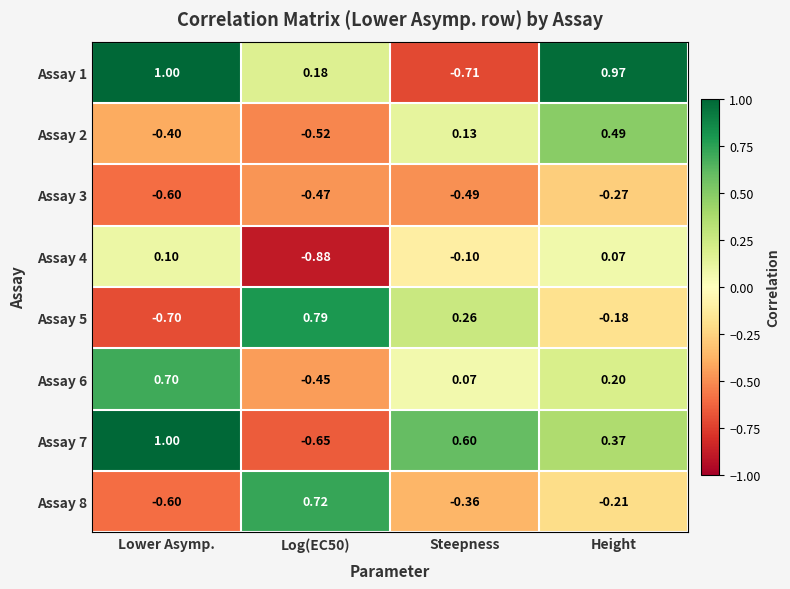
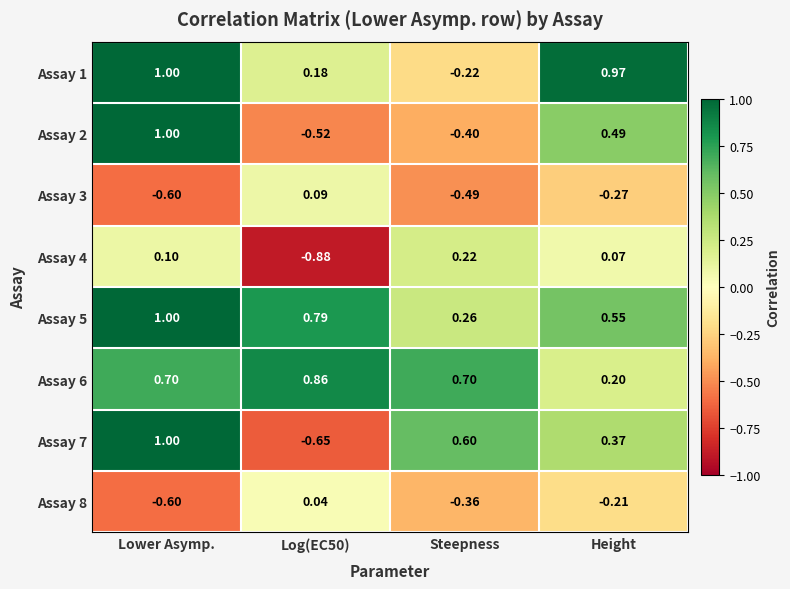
  {
    "Assay 1": {
      "Lower Asymp.": 1.00,
      "Log(EC50)": 0.18,
-     "Steepness": -0.71,
+     "Steepness": -0.22,
      "Height": 0.97
    },
    "Assay 2": {
-     "Lower Asymp.": -0.40,
+     "Lower Asymp.": 1.00,
      "Log(EC50)": -0.52,
-     "Steepness": 0.13,
+     "Steepness": -0.40,
      "Height": 0.49
    },
    "Assay 3": {
      "Lower Asymp.": -0.60,
-     "Log(EC50)": -0.47,
+     "Log(EC50)": 0.09,
      "Steepness": -0.49,
      "Height": -0.27
    },
    "Assay 4": {
      "Lower Asymp.": 0.10,
      "Log(EC50)": -0.88,
-     "Steepness": -0.10,
+     "Steepness": 0.22,
      "Height": 0.07
    },
    "Assay 5": {
-     "Lower Asymp.": -0.70,
+     "Lower Asymp.": 1.00,
      "Log(EC50)": 0.79,
      "Steepness": 0.26,
-     "Height": -0.18
+     "Height": 0.55
    },
    "Assay 6": {
      "Lower Asymp.": 0.70,
-     "Log(EC50)": -0.45,
-     "Steepness": 0.07,
+     "Log(EC50)": 0.86,
+     "Steepness": 0.70,
      "Height": 0.20
    },
    "Assay 7": {
      "Lower Asymp.": 1.00,
      "Log(EC50)": -0.65,
      "Steepness": 0.60,
      "Height": 0.37
    },
    "Assay 8": {
      "Lower Asymp.": -0.60,
-     "Log(EC50)": 0.72,
+     "Log(EC50)": 0.04,
      "Steepness": -0.36,
      "Height": -0.21
    }
  }
